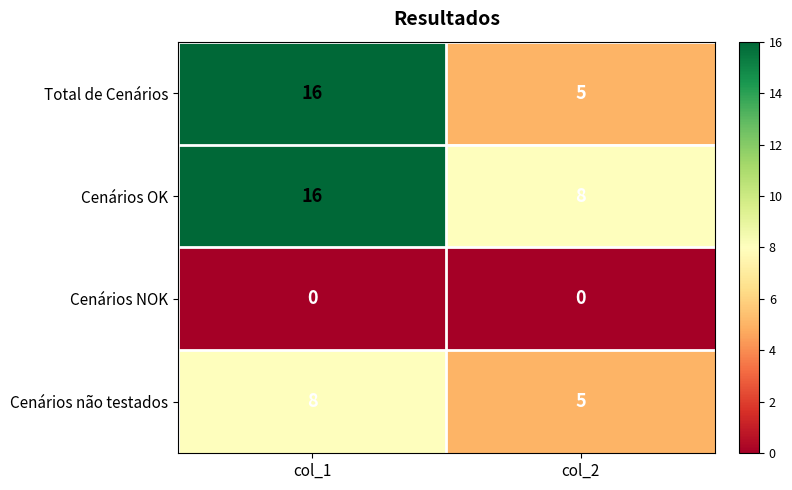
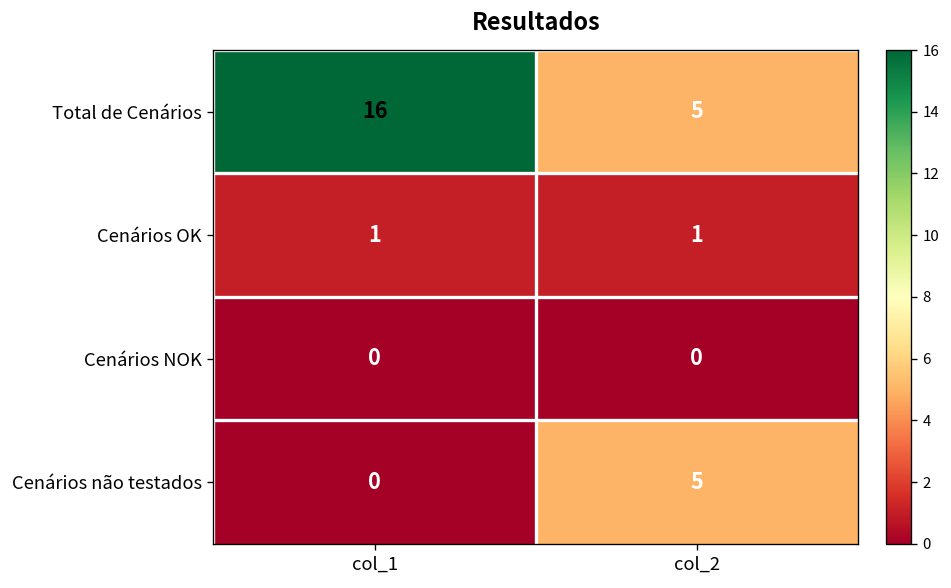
  {
    "Total de Cenários": {
      "col_1": 16,
      "col_2": 5
    },
    "Cenários OK": {
-     "col_1": 16,
-     "col_2": 8
+     "col_1": 1,
+     "col_2": 1
    },
    "Cenários NOK": {
      "col_1": 0,
      "col_2": 0
    },
    "Cenários não testados": {
-     "col_1": 8,
+     "col_1": 0,
      "col_2": 5
    }
  }
